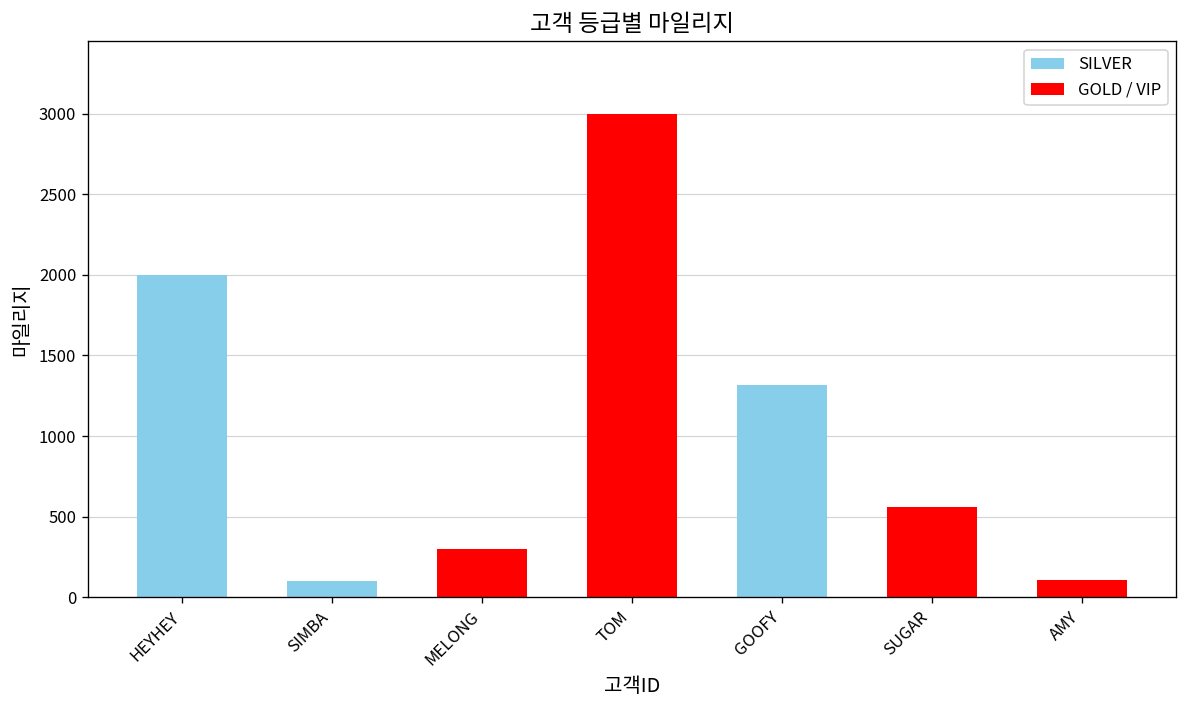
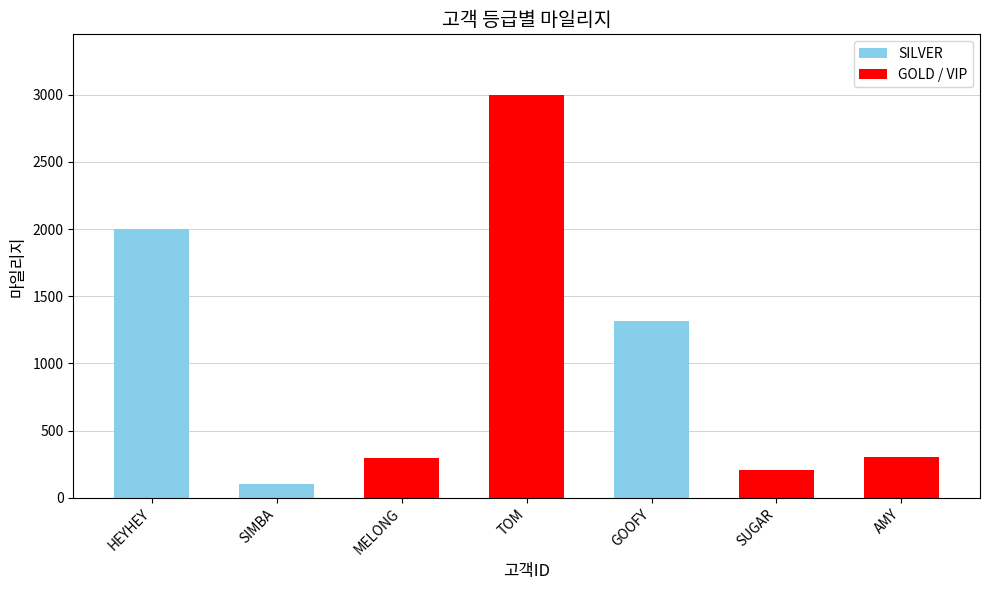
  {
    "HEYHEY": 2000,
    "SIMBA": 100,
    "MELONG": 300,
    "TOM": 3000,
    "GOOFY": 1320,
-   "SUGAR": 560,
-   "AMY": 110
+   "SUGAR": 200,
+   "AMY": 300
  }
